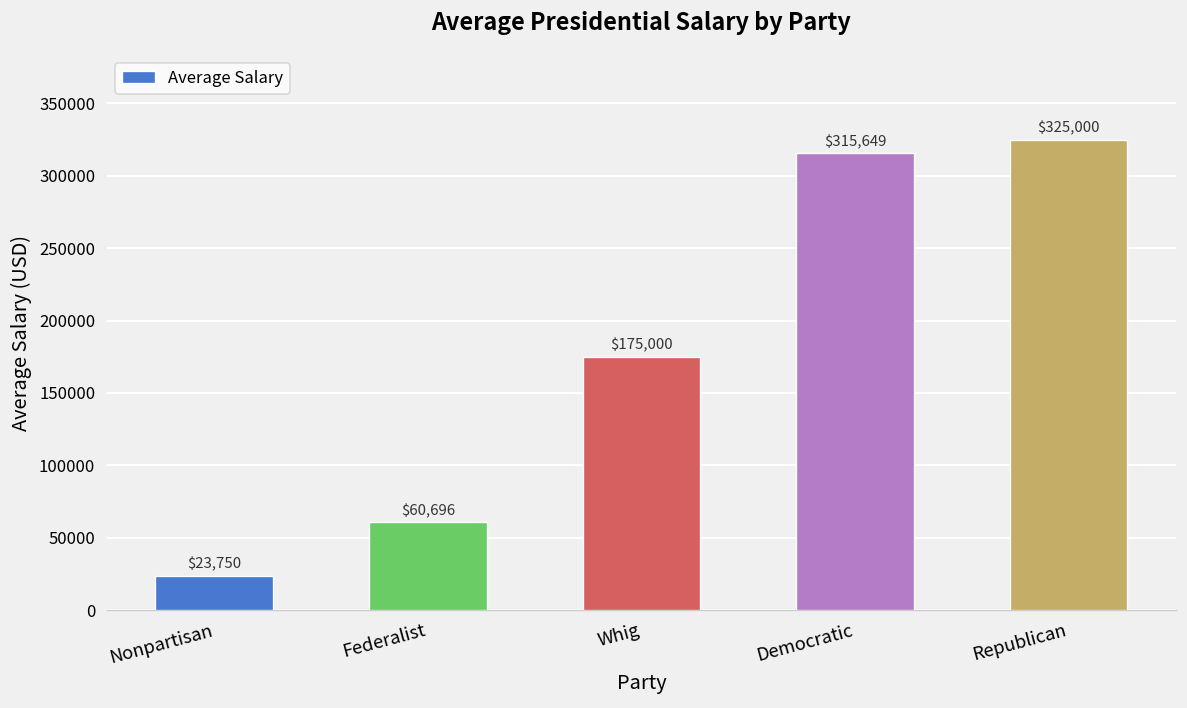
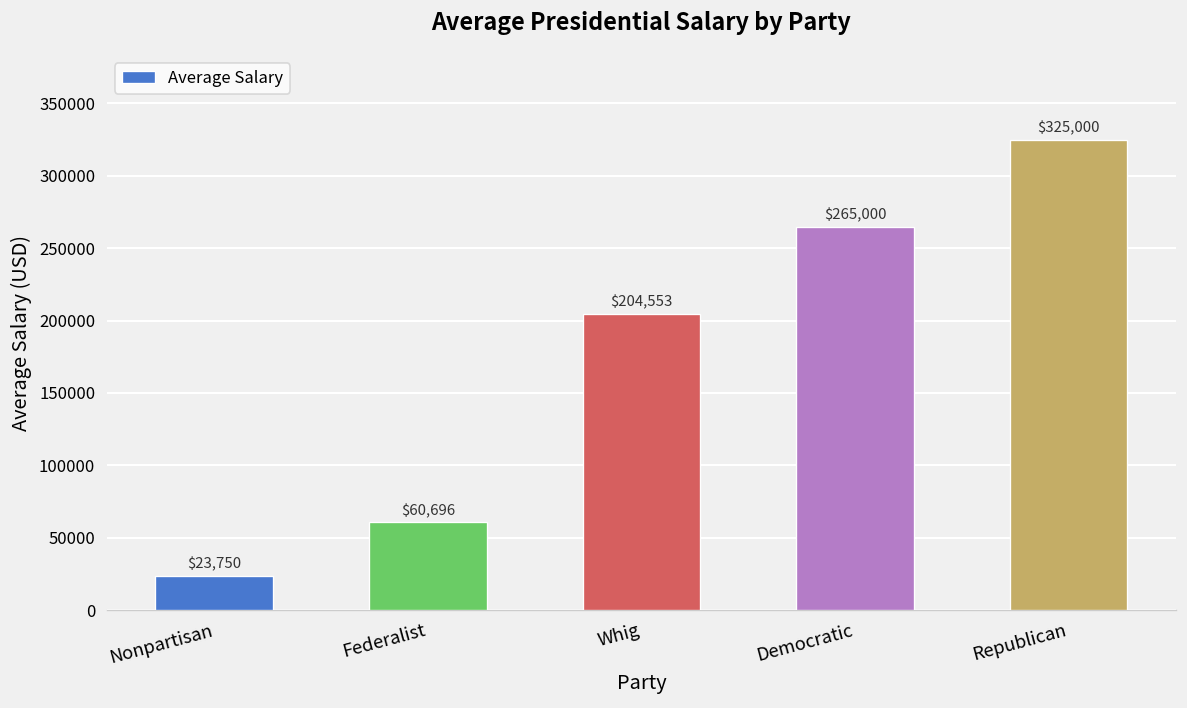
  {
    "Nonpartisan": "$23,750",
    "Federalist": "$60,696",
-   "Whig": "$175,000",
-   "Democratic": "$315,649",
+   "Whig": "$204,553",
+   "Democratic": "$265,000",
    "Republican": "$325,000"
  }
